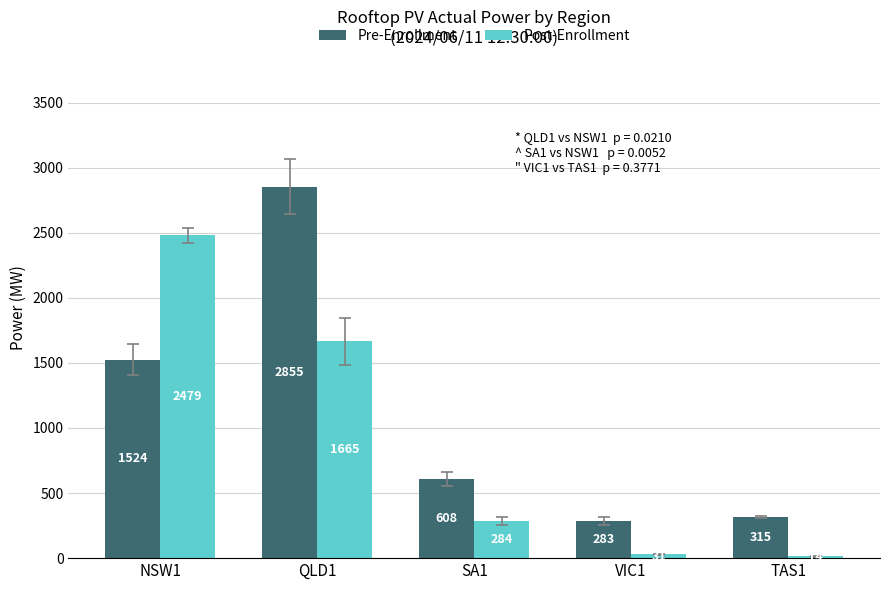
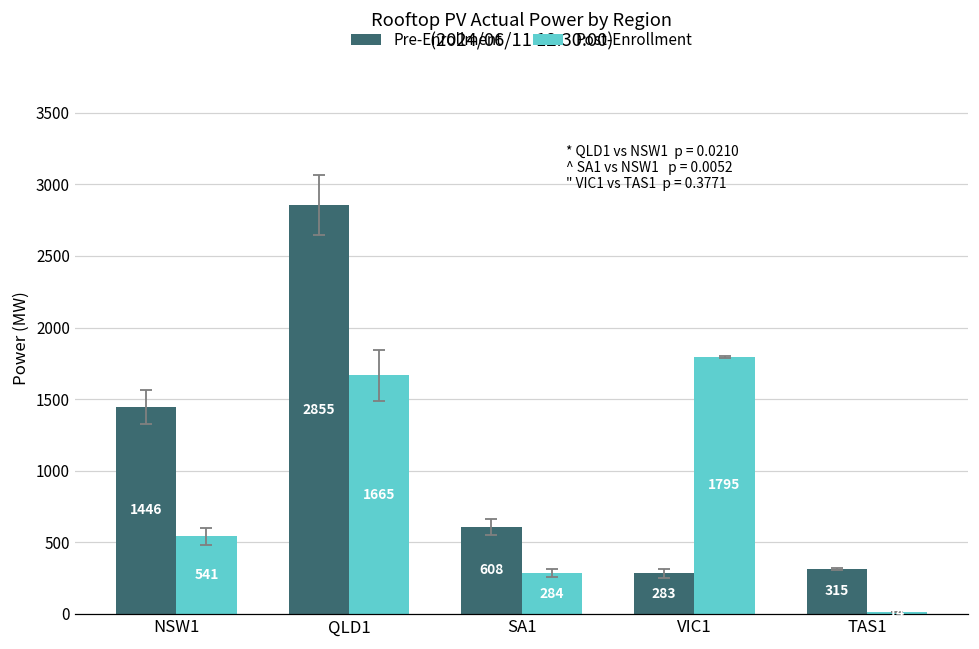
  {
    "Pre-Enrollment": {
-     "NSW1": 1524,
+     "NSW1": 1446,
      "QLD1": 2855,
      "SA1": 608,
      "VIC1": 283,
      "TAS1": 315
    },
    "Post-Enrollment": {
-     "NSW1": 2479,
+     "NSW1": 541,
      "QLD1": 1665,
      "SA1": 284,
-     "VIC1": 30
+     "VIC1": 1800
    }
  }
